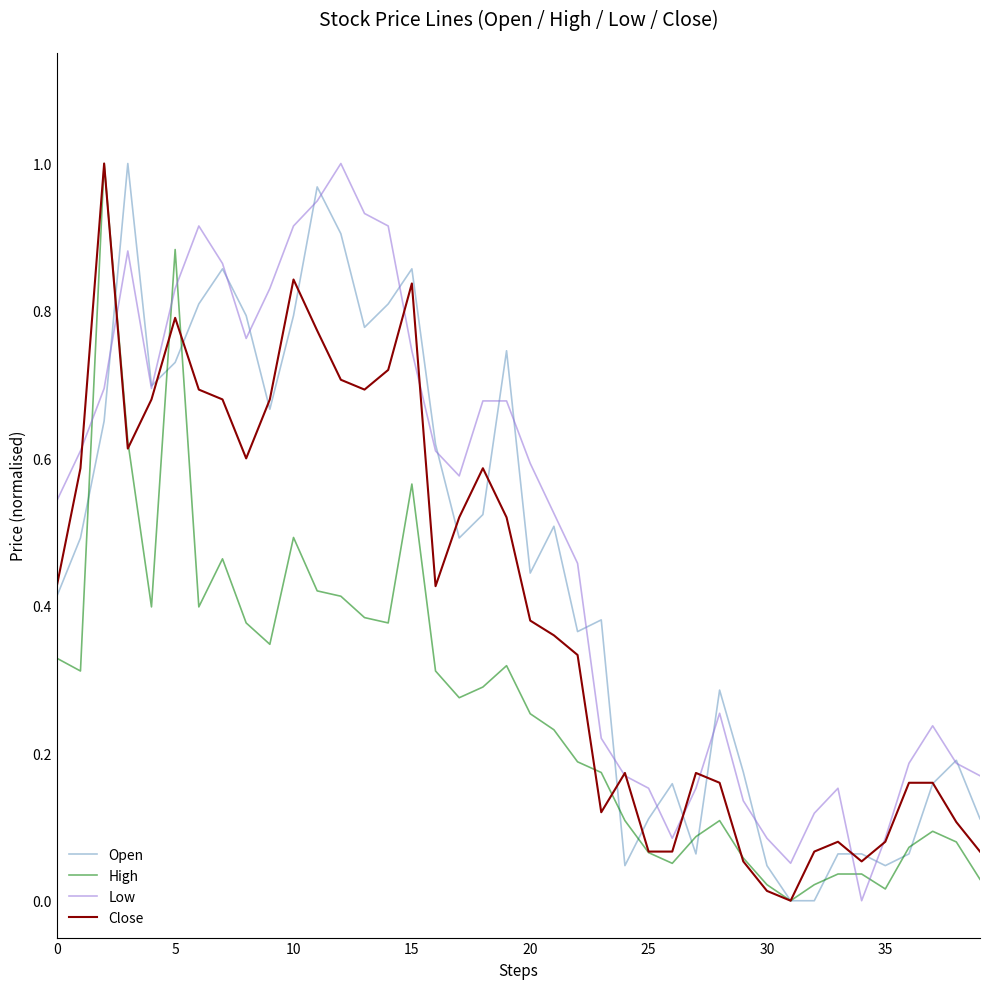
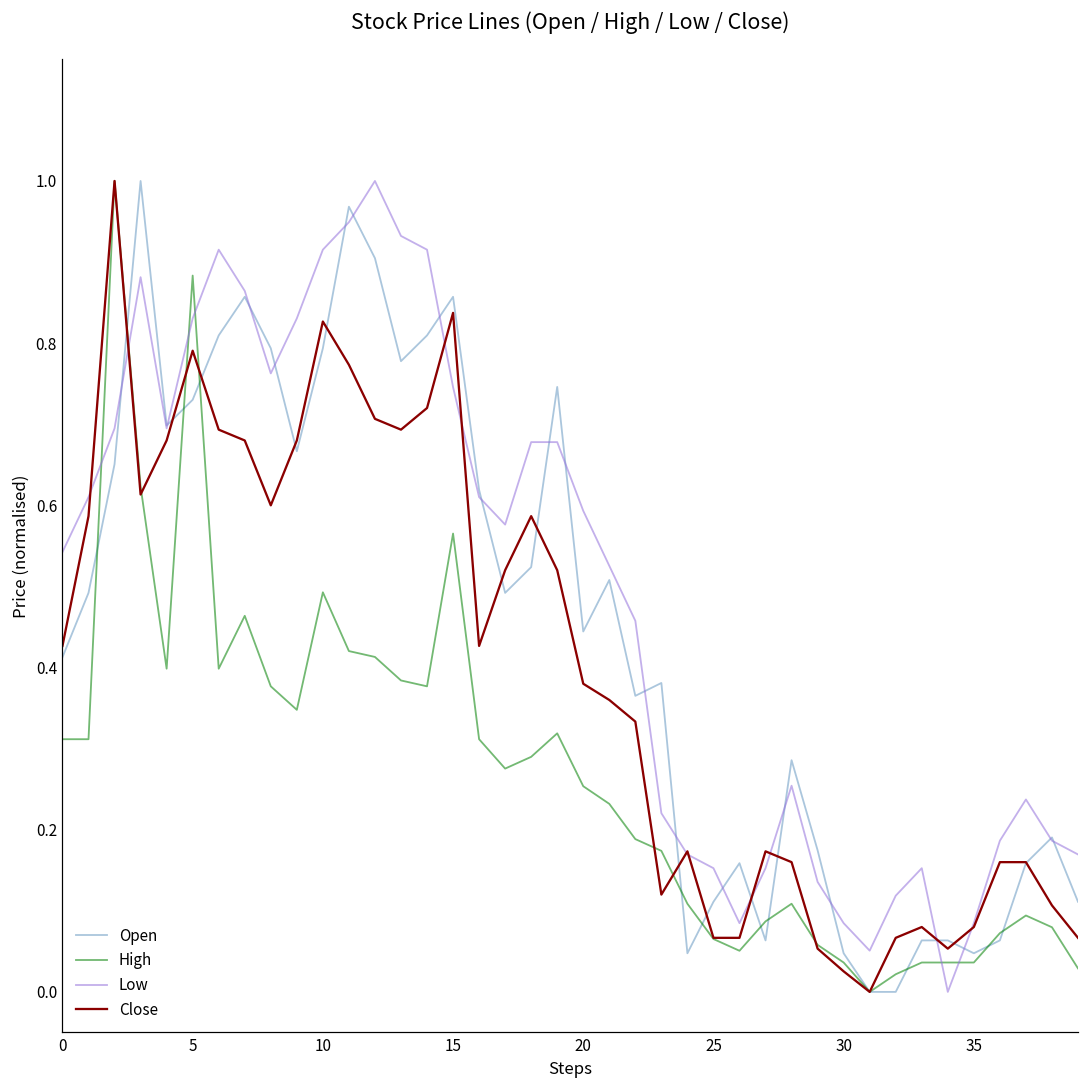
  {
    "High": {
-     "0": 0.33,
+     "0": 0.31,
      "5": 0.88,
      "10": 0.49,
      "15": 0.57,
      "20": 0.25,
-     "30": 0.02,
-     "35": 0.02
+     "30": 0.04,
+     "35": 0.04
    },
    "Close": {
      "0": 0.43,
      "5": 0.79,
-     "10": 0.84,
+     "10": 0.83,
      "15": 0.84,
      "20": 0.38,
-     "30": 0.01,
+     "30": 0.03,
      "35": 0.08
    }
  }
